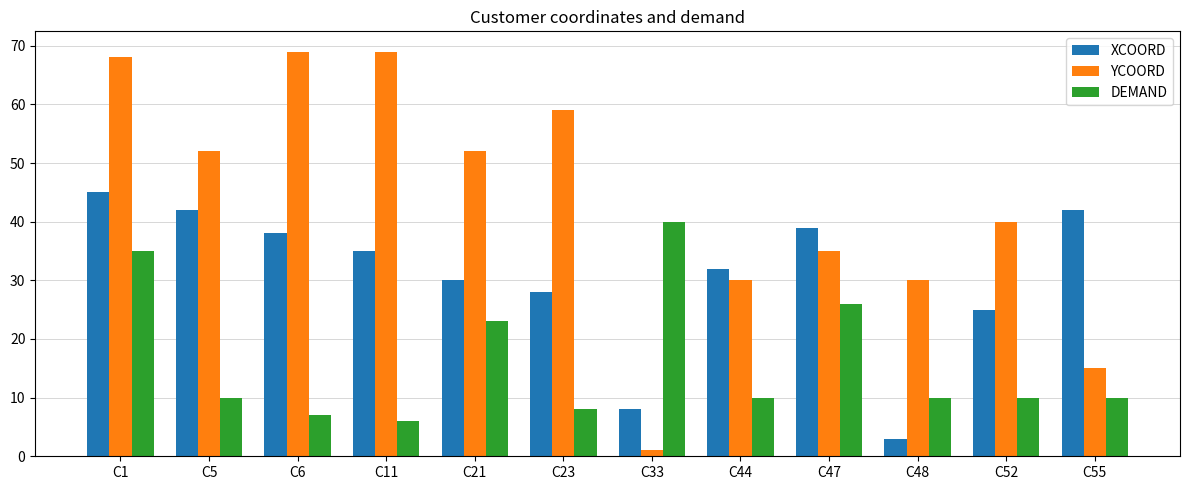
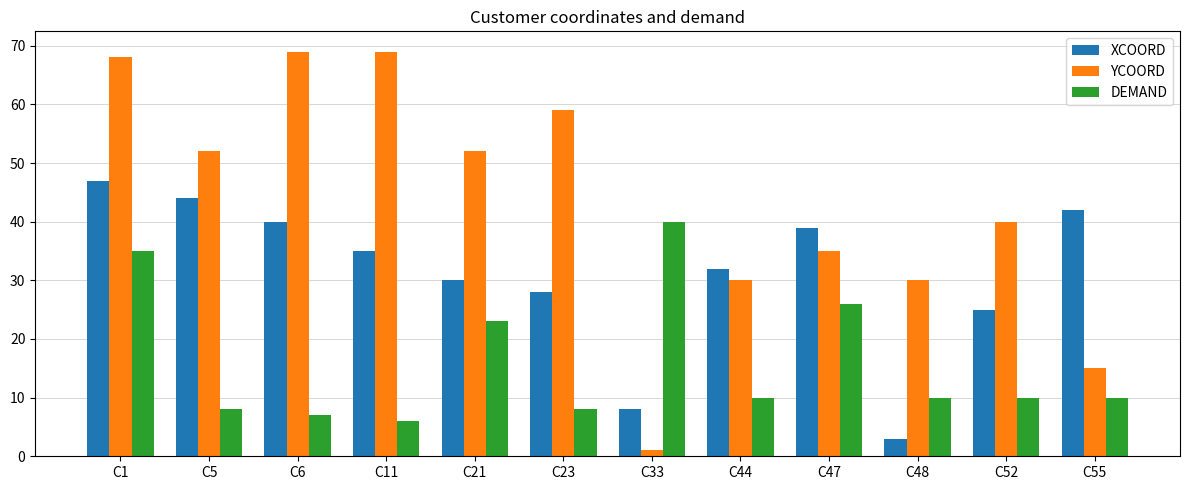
  {
    "XCOORD": {
-     "C1": 45,
-     "C5": 42,
-     "C6": 38,
+     "C1": 47,
+     "C5": 44,
+     "C6": 40,
      "C11": 35,
      "C21": 30,
      "C23": 28,
      "C33": 8,
      "C44": 32,
      "C47": 39,
      "C48": 3,
      "C52": 25,
      "C55": 42
    },
    "YCOORD": {
      "C1": 68,
      "C5": 52,
      "C6": 69,
      "C11": 69,
      "C21": 52,
      "C23": 59,
      "C33": 1,
      "C44": 30,
      "C47": 35,
      "C48": 30,
      "C52": 40,
      "C55": 15
    },
    "DEMAND": {
      "C1": 35,
-     "C5": 10,
+     "C5": 8,
      "C6": 7,
      "C11": 6,
      "C21": 23,
      "C23": 8,
      "C33": 40,
      "C44": 10,
      "C47": 26,
      "C48": 10,
      "C52": 10,
      "C55": 10
    }
  }
